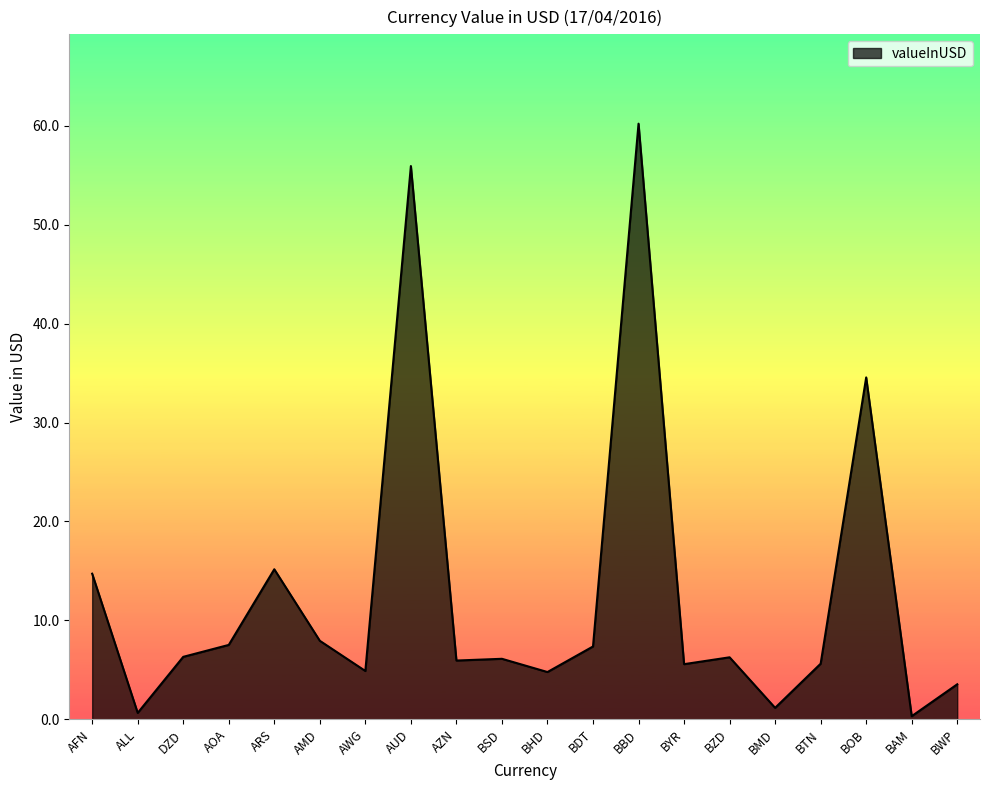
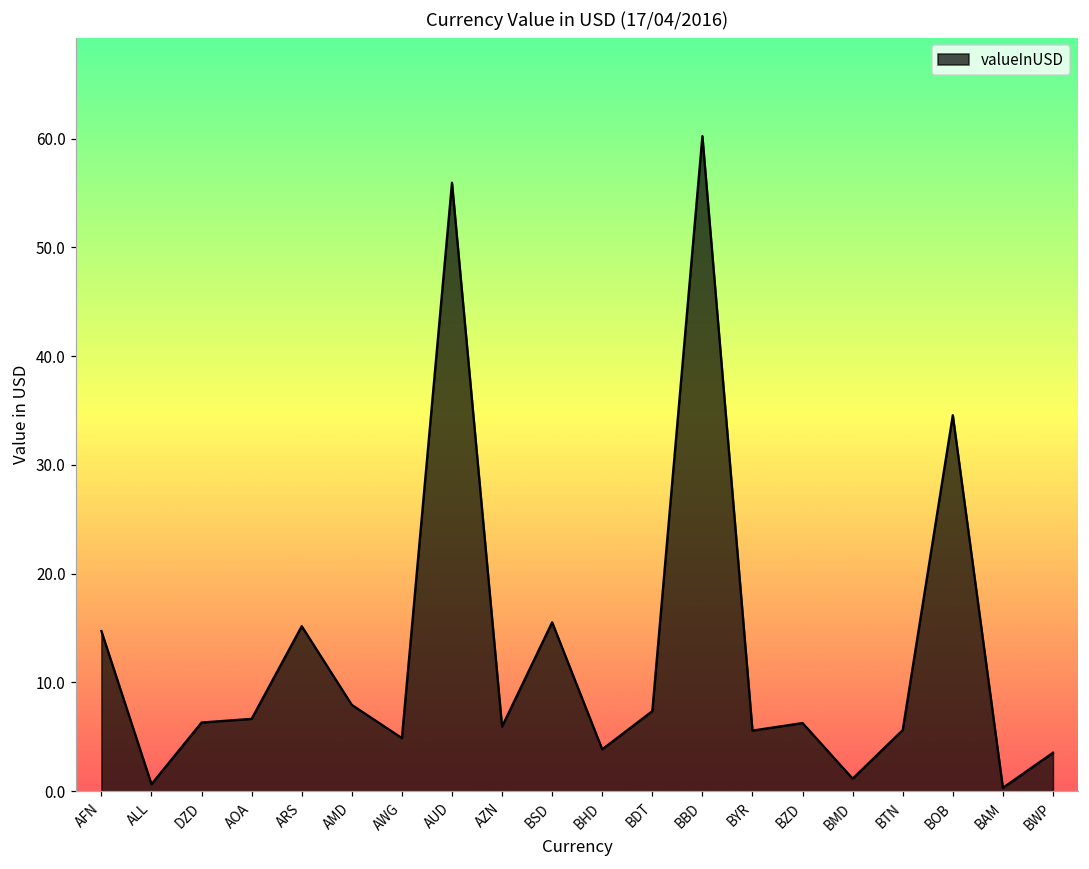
  {
    "AFN": 15,
    "ALL": 1,
    "DZD": 6,
-   "AOA": 8,
+   "AOA": 7,
    "ARS": 15,
    "AMD": 8,
    "AWG": 5,
    "AUD": 56,
    "AZN": 6,
-   "BSD": 6,
-   "BHD": 5,
+   "BSD": 16,
+   "BHD": 4,
    "BDT": 7,
    "BBD": 60,
    "BYR": 6,
    "BZD": 6,
    "BMD": 1,
    "BTN": 6,
    "BOB": 35,
    "BAM": 0,
    "BWP": 4
  }
